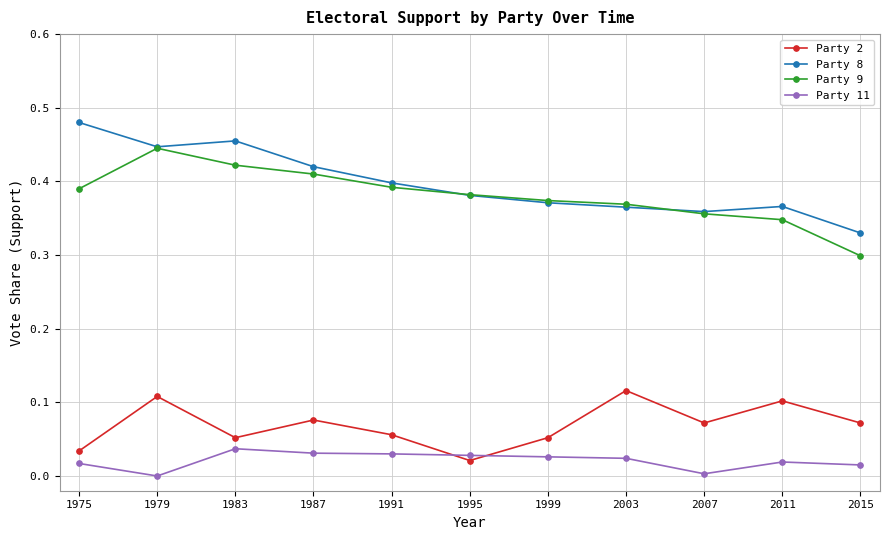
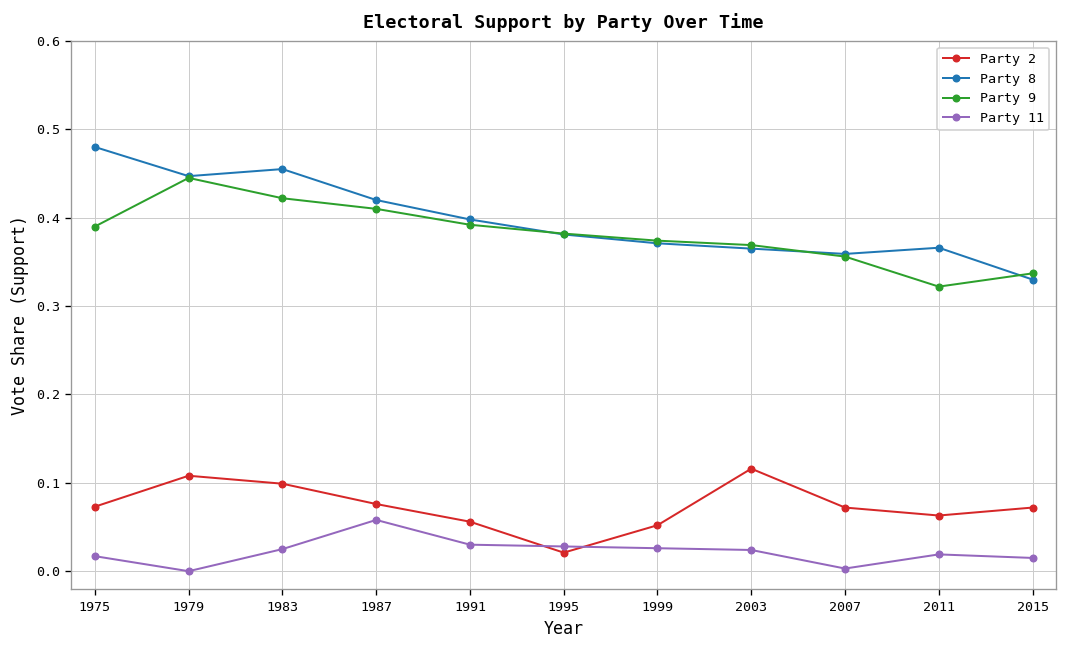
  {
    "Party 2": {
-     "1975": 0.03,
+     "1975": 0.07,
      "1979": 0.11,
-     "1983": 0.05,
+     "1983": 0.10,
      "1987": 0.08,
      "1991": 0.06,
      "1995": 0.02,
      "1999": 0.05,
      "2003": 0.12,
      "2007": 0.07,
-     "2011": 0.10,
+     "2011": 0.06,
      "2015": 0.07
    },
    "Party 8": {
      "1975": 0.48,
      "1983": 0.46,
      "1987": 0.42,
      "1991": 0.40,
      "2003": 0.37,
      "2011": 0.37,
      "2015": 0.33
    },
    "Party 9": {
      "1975": 0.39,
      "1983": 0.42,
      "1987": 0.41,
      "1991": 0.39,
      "2003": 0.37,
-     "2011": 0.35,
-     "2015": 0.30
+     "2011": 0.32,
+     "2015": 0.34
    },
    "Party 11": {
      "1975": 0.02,
      "1979": 0.00,
-     "1983": 0.04,
-     "1987": 0.03,
+     "1983": 0.03,
+     "1987": 0.06,
      "1991": 0.03,
      "1995": 0.03,
      "1999": 0.03,
      "2003": 0.02,
      "2007": 0.00,
      "2011": 0.02,
      "2015": 0.02
    }
  }
